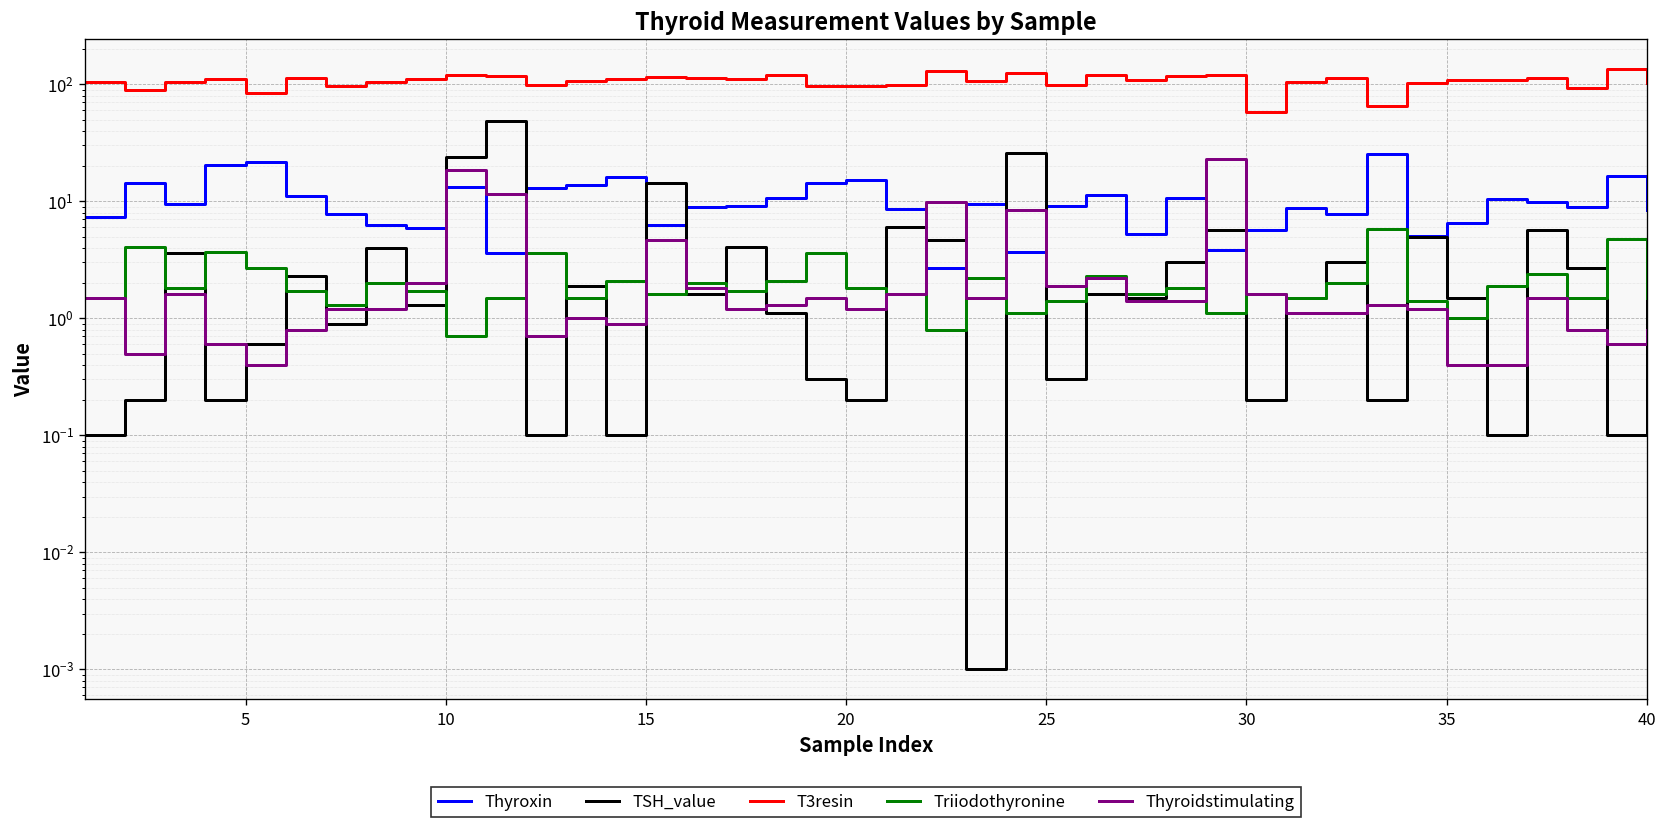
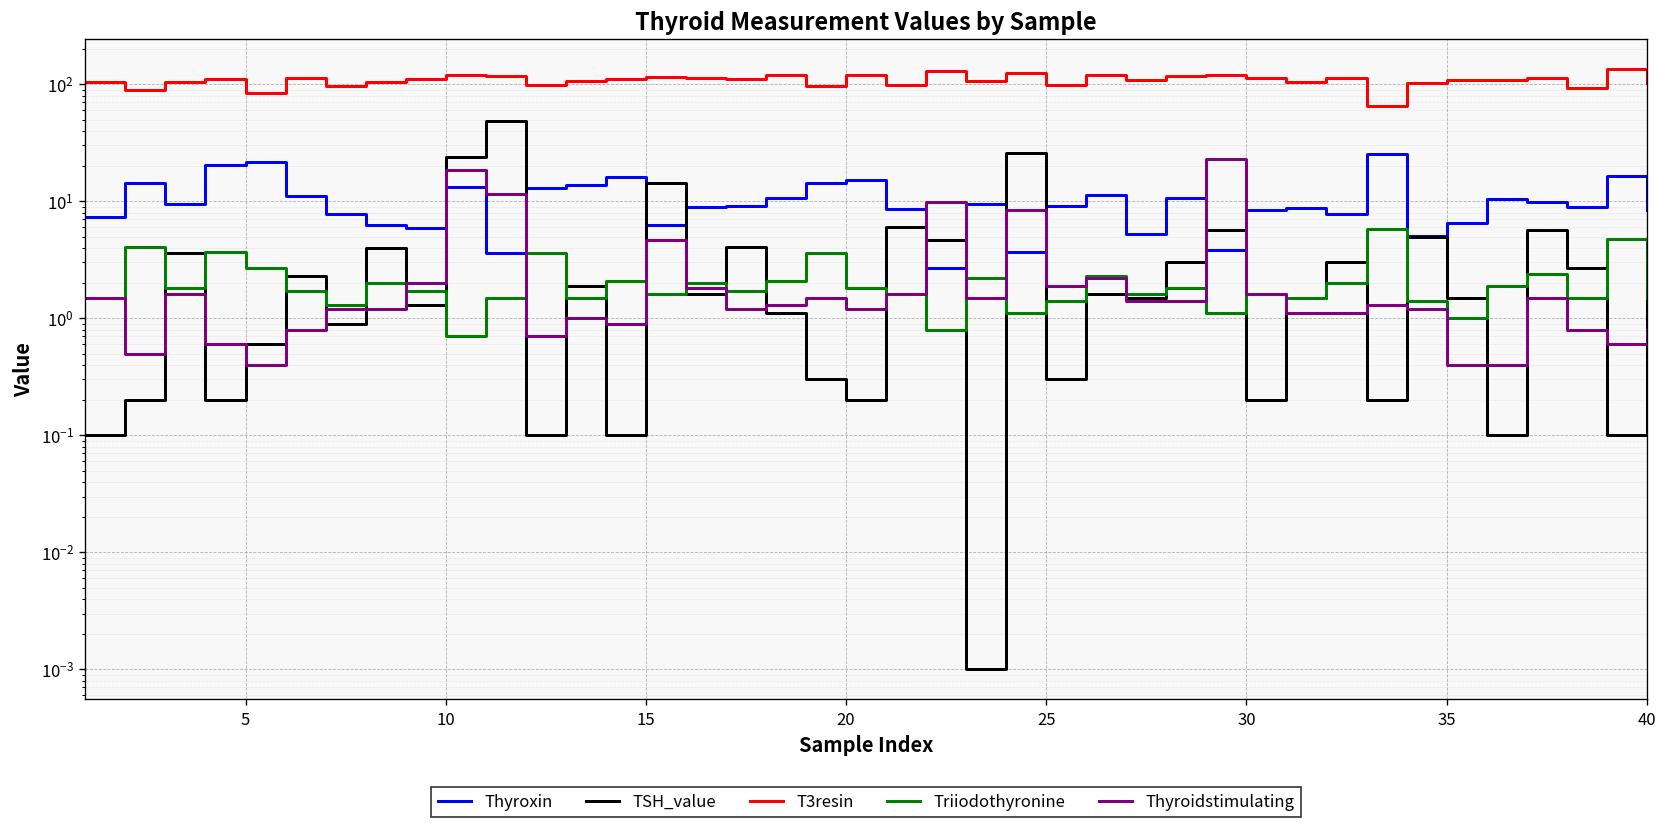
  {
    "Thyroxin": {
      "5": 22,
      "10": 13,
      "15": 6,
      "20": 15,
      "25": 9,
-     "30": 6,
+     "30": 8,
      "35": 7,
      "40": 8
    },
    "TSH_value": {
      "5": 0.6,
      "10": 24,
      "15": 14,
      "20": 0.20,
      "25": 0.30,
      "30": 0.20,
      "35": 1.5,
      "40": 2.4
    },
    "T3resin": {
      "5": 80,
      "10": 120,
      "15": 120,
-     "20": 100,
+     "20": 120,
      "25": 100,
-     "30": 60,
+     "30": 110,
      "35": 110,
      "40": 100
    },
    "Triiodothyronine": {
      "5": 2.7,
      "10": 0.7,
      "15": 1.6,
      "20": 1.8,
      "25": 1.4,
      "35": 1,
      "40": 1.5
    },
    "Thyroidstimulating": {
      "5": 0.40,
      "10": 19,
      "15": 5,
      "20": 1.2,
      "25": 2,
      "35": 0.40,
      "40": 0.8
    }
  }
